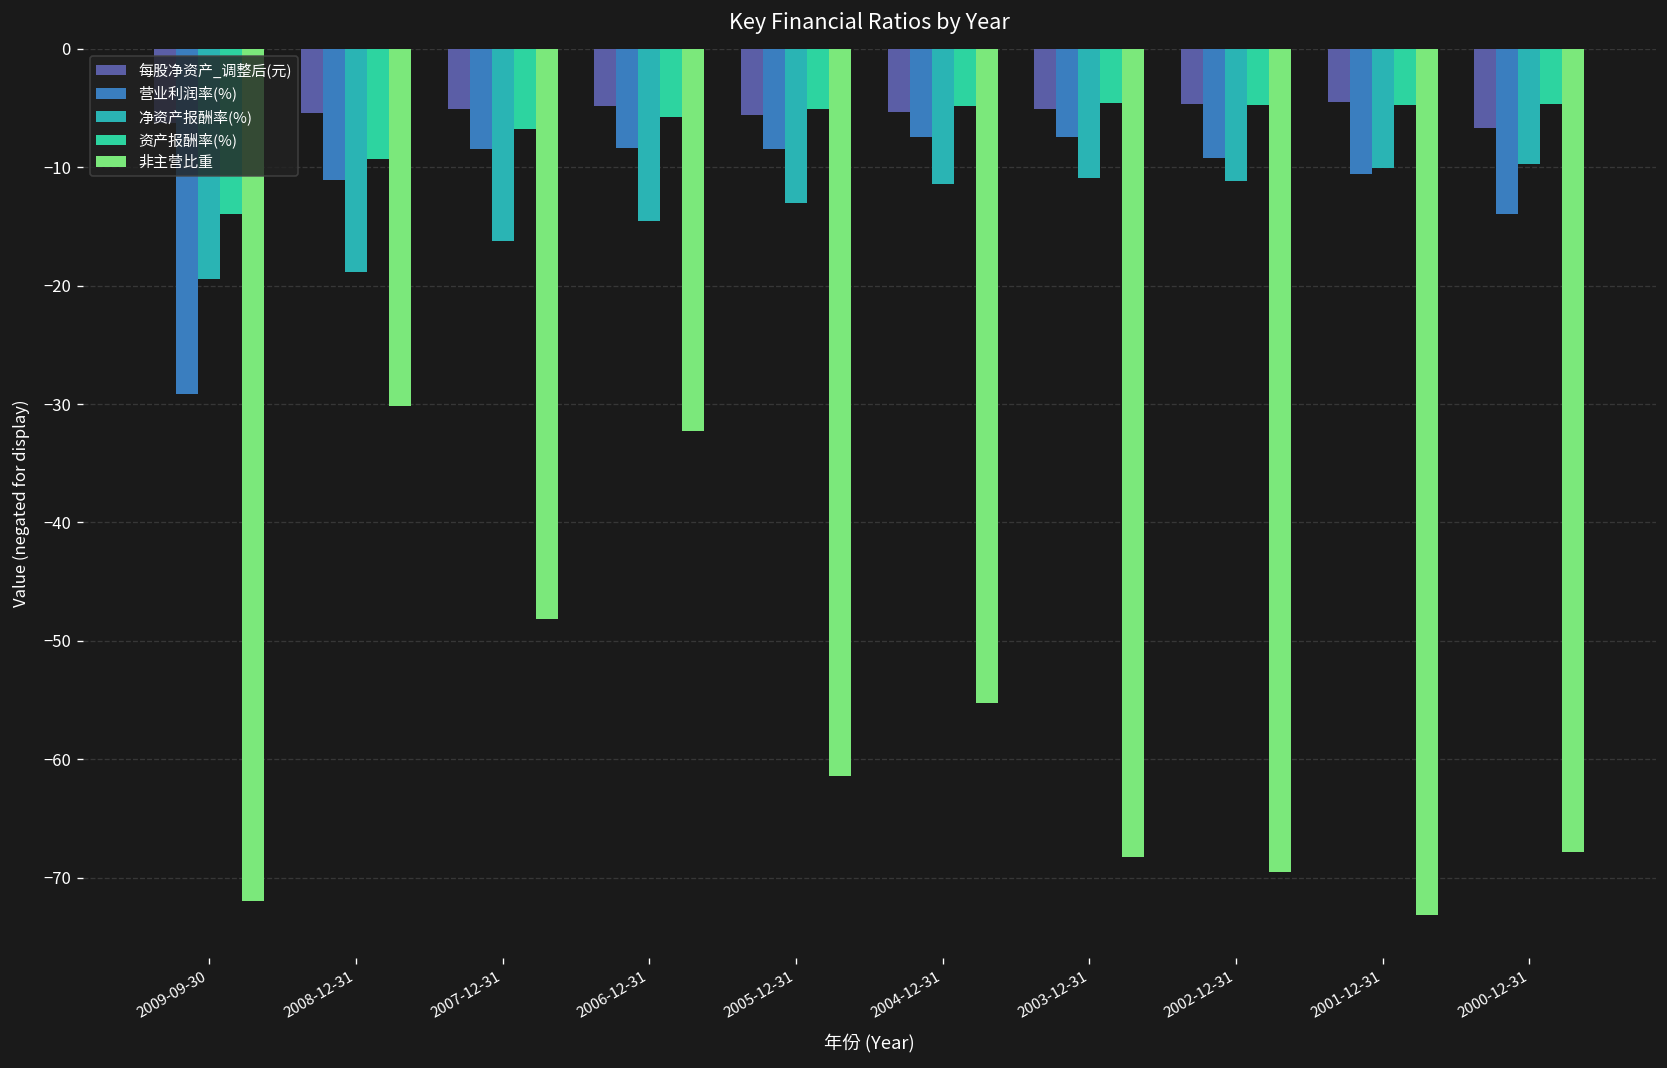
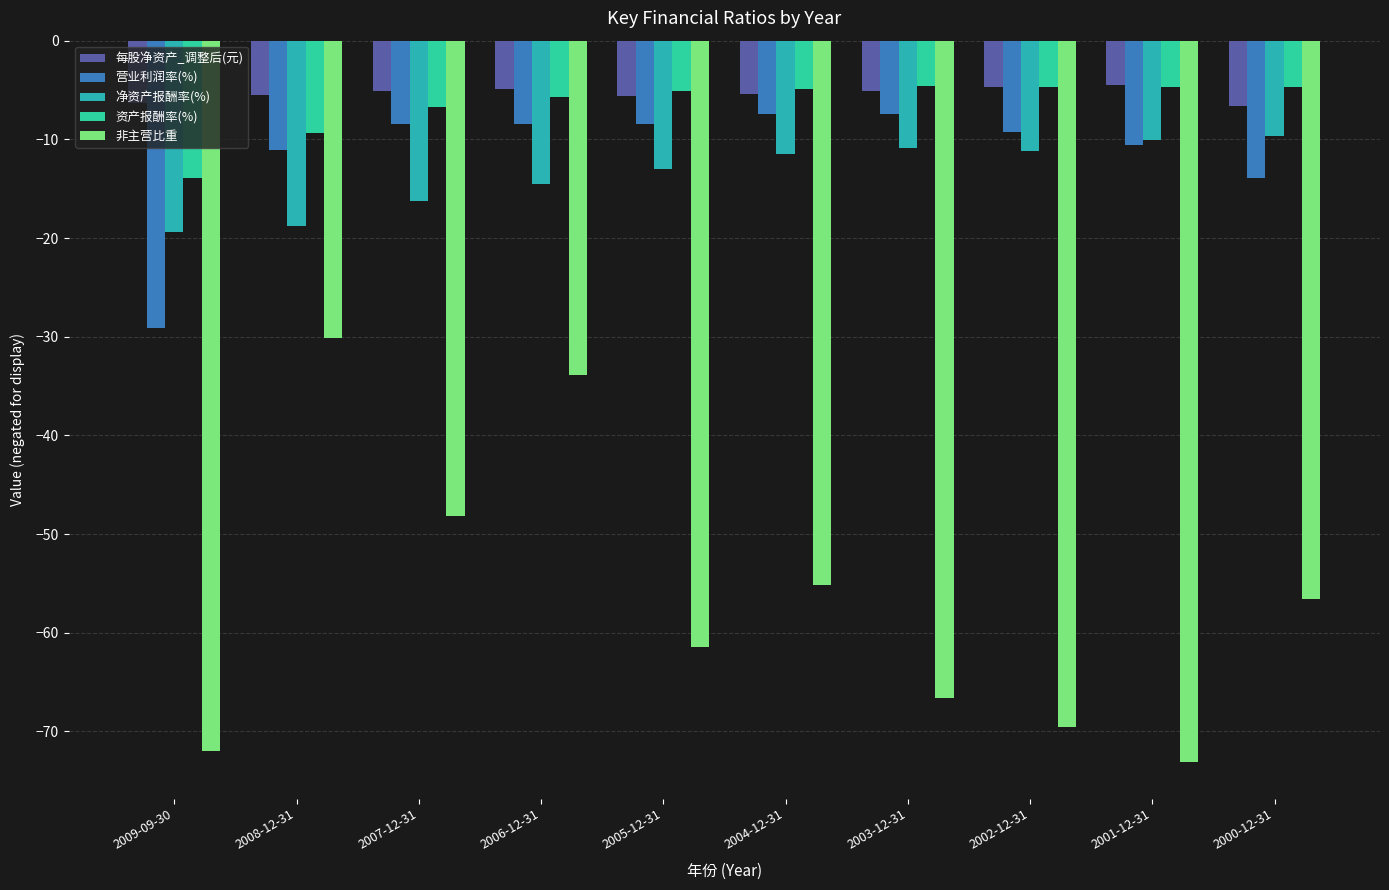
  {
    "非主营比重": {
      "2009-09-30": -72,
      "2008-12-31": -30,
      "2007-12-31": -48,
-     "2006-12-31": -32,
+     "2006-12-31": -34,
      "2005-12-31": -61,
      "2004-12-31": -55,
-     "2003-12-31": -68,
+     "2003-12-31": -67,
      "2002-12-31": -70,
      "2001-12-31": -73,
-     "2000-12-31": -68
+     "2000-12-31": -57
    }
  }
